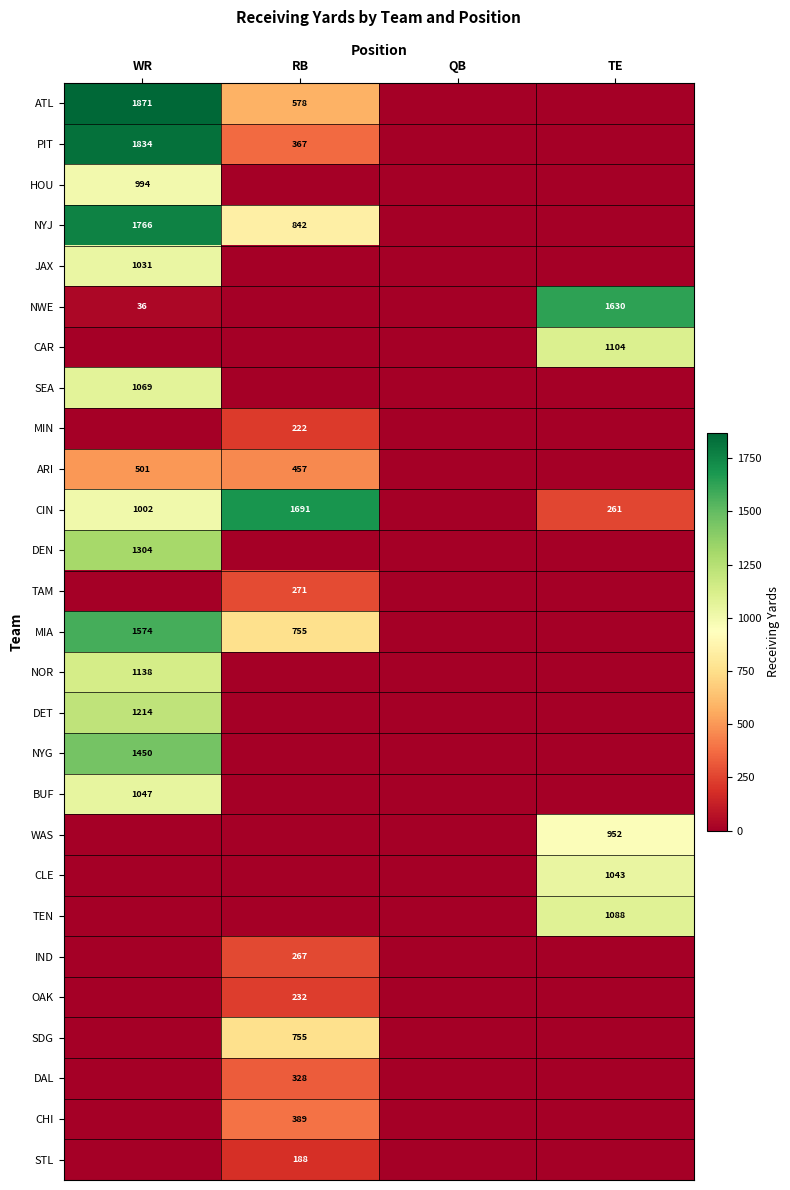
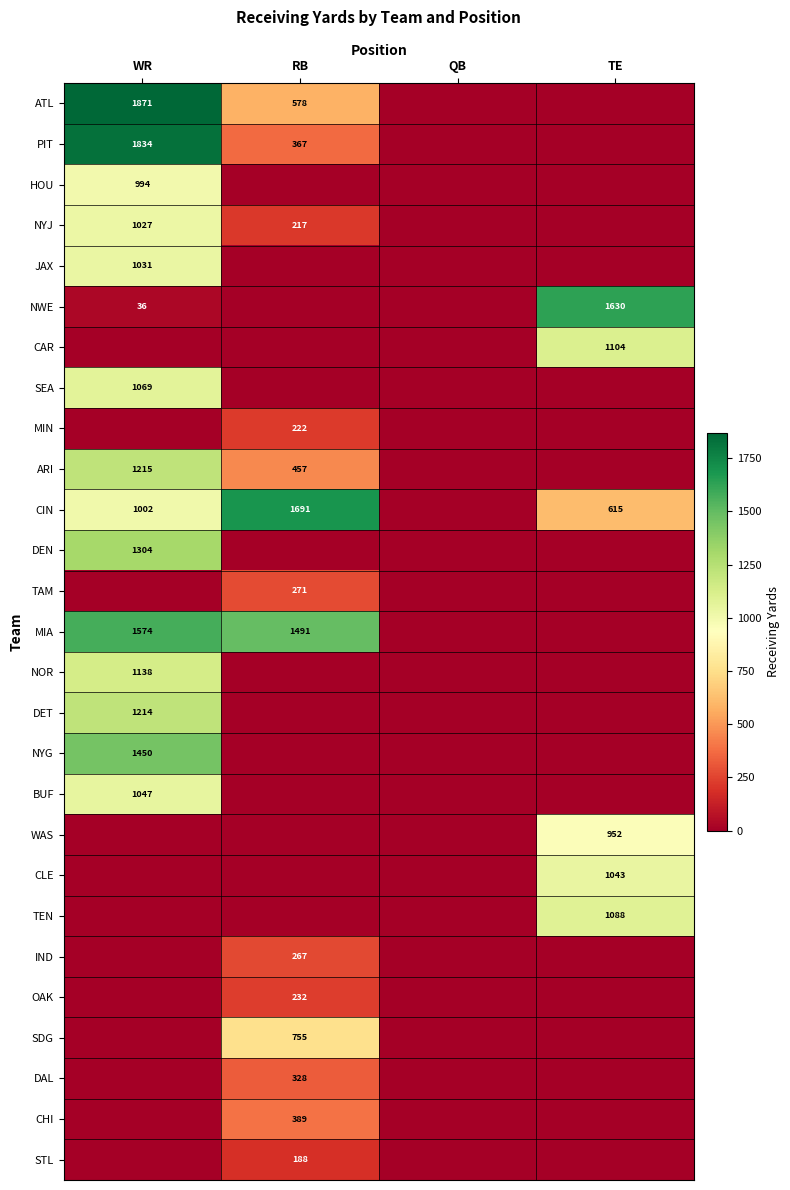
  {
    "ATL": {
      "WR": 1871,
      "RB": 578
    },
    "PIT": {
      "WR": 1834,
      "RB": 367
    },
    "HOU": {
      "WR": 994
    },
    "NYJ": {
-     "WR": 1766,
-     "RB": 842
+     "WR": 1027,
+     "RB": 217
    },
    "JAX": {
      "WR": 1031
    },
    "NWE": {
      "WR": 36,
      "TE": 1630
    },
    "CAR": {
      "TE": 1104
    },
    "SEA": {
      "WR": 1069
    },
    "MIN": {
      "RB": 222
    },
    "ARI": {
-     "WR": 501,
+     "WR": 1215,
      "RB": 457
    },
    "CIN": {
      "WR": 1002,
      "RB": 1691,
-     "TE": 261
+     "TE": 615
    },
    "DEN": {
      "WR": 1304
    },
    "TAM": {
      "RB": 271
    },
    "MIA": {
      "WR": 1574,
-     "RB": 755
+     "RB": 1491
    },
    "NOR": {
      "WR": 1138
    },
    "DET": {
      "WR": 1214
    },
    "NYG": {
      "WR": 1450
    },
    "BUF": {
      "WR": 1047
    },
    "WAS": {
      "TE": 952
    },
    "CLE": {
      "TE": 1043
    },
    "TEN": {
      "TE": 1088
    },
    "IND": {
      "RB": 267
    },
    "OAK": {
      "RB": 232
    },
    "SDG": {
      "RB": 755
    },
    "DAL": {
      "RB": 328
    },
    "CHI": {
      "RB": 389
    },
    "STL": {
      "RB": 188
    }
  }
